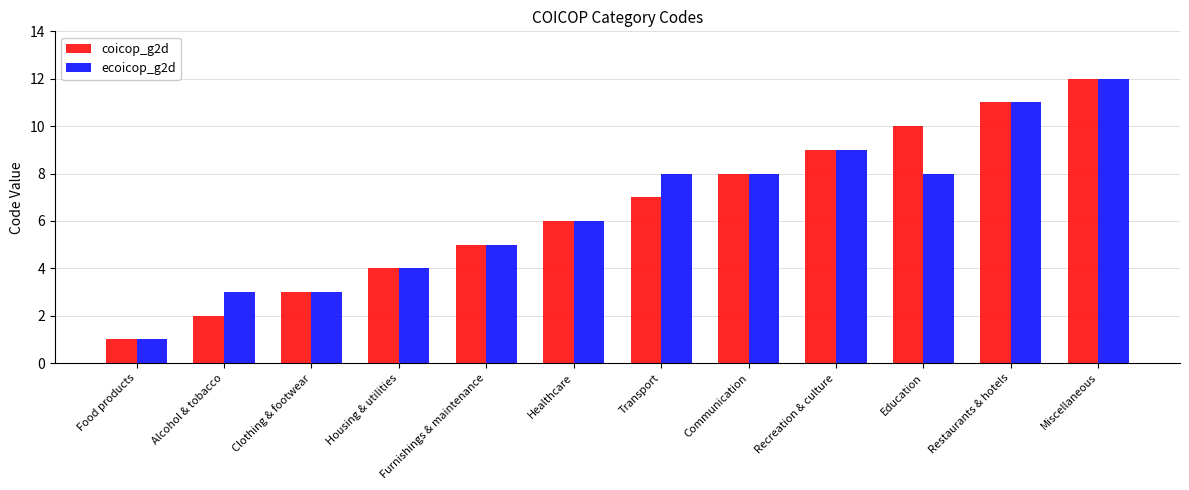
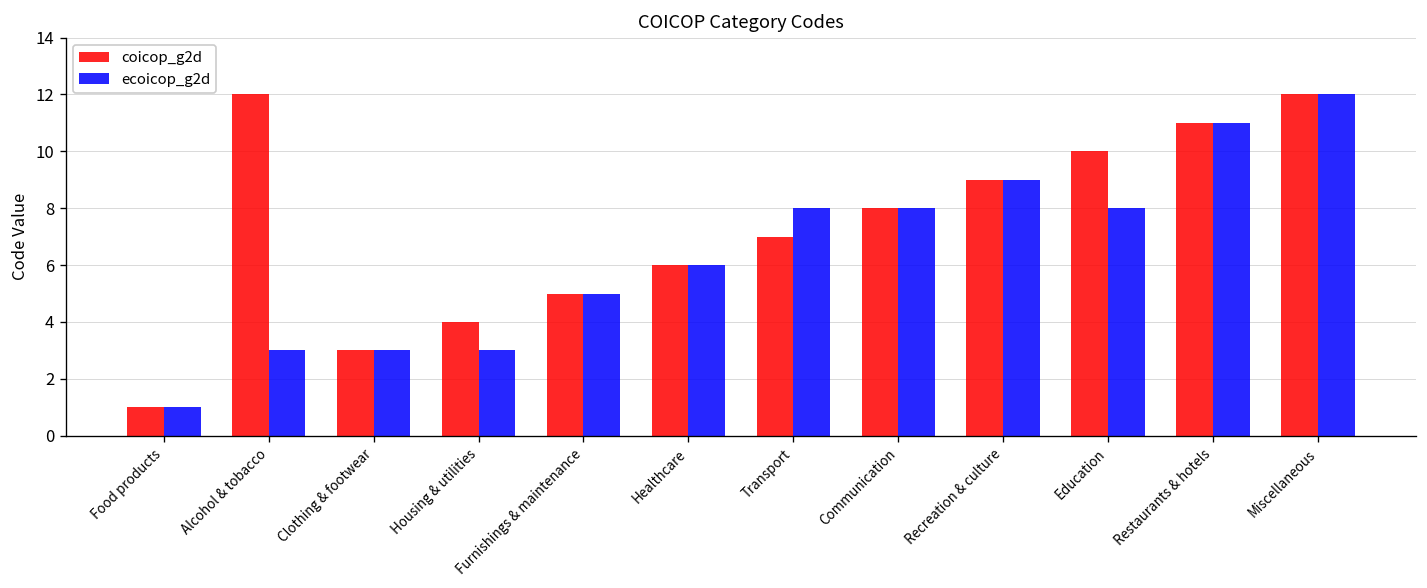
  {
    "coicop_g2d": {
      "Food products": 1,
-     "Alcohol & tobacco": 2,
+     "Alcohol & tobacco": 12,
      "Clothing & footwear": 3,
      "Housing & utilities": 4,
      "Furnishings & maintenance": 5,
      "Healthcare": 6,
      "Transport": 7,
      "Communication": 8,
      "Recreation & culture": 9,
      "Education": 10,
      "Restaurants & hotels": 11,
      "Miscellaneous": 12
    },
    "ecoicop_g2d": {
      "Food products": 1,
      "Alcohol & tobacco": 3,
      "Clothing & footwear": 3,
-     "Housing & utilities": 4,
+     "Housing & utilities": 3,
      "Furnishings & maintenance": 5,
      "Healthcare": 6,
      "Transport": 8,
      "Communication": 8,
      "Recreation & culture": 9,
      "Education": 8,
      "Restaurants & hotels": 11,
      "Miscellaneous": 12
    }
  }
